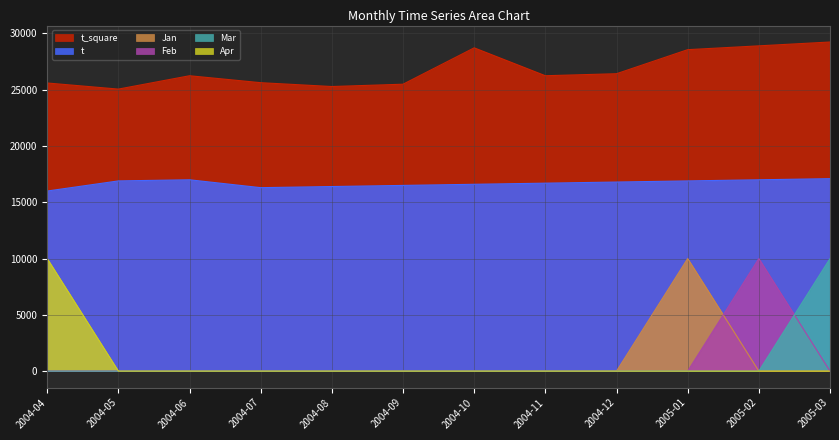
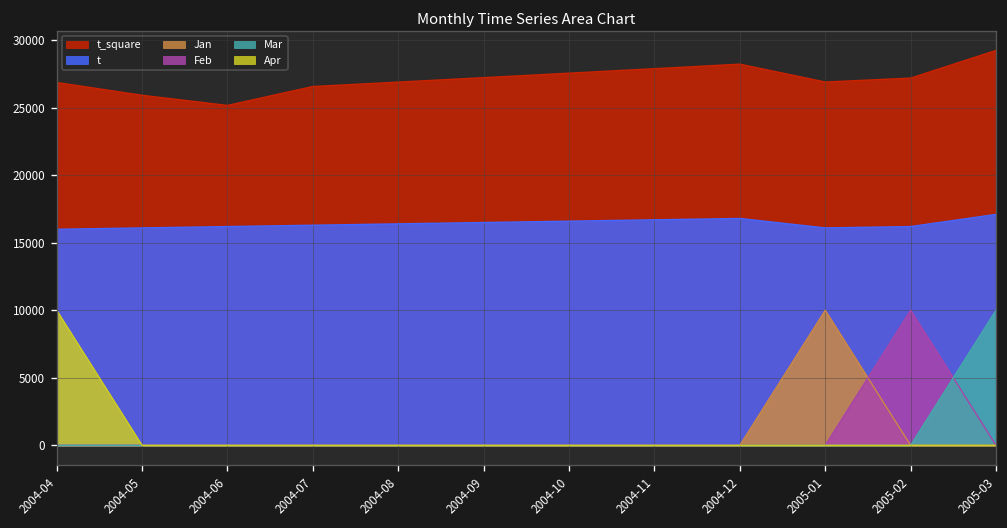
  {
    "t_square": {
-     "2004-04": 25600,
-     "2004-05": 25100,
-     "2004-06": 26200,
-     "2004-07": 25600,
-     "2004-08": 25300,
-     "2004-09": 25500,
-     "2004-10": 28700,
-     "2004-11": 26200,
-     "2004-12": 26400,
-     "2005-01": 28600,
-     "2005-02": 28900,
+     "2004-04": 26900,
+     "2004-05": 25900,
+     "2004-06": 25200,
+     "2004-07": 26600,
+     "2004-08": 26900,
+     "2004-09": 27200,
+     "2004-10": 27600,
+     "2004-11": 27900,
+     "2004-12": 28200,
+     "2005-01": 26900,
+     "2005-02": 27200,
      "2005-03": 29200
    },
    "t": {
      "2004-04": 16000,
-     "2004-05": 16900,
-     "2004-06": 17000,
+     "2004-05": 16100,
+     "2004-06": 16200,
      "2004-07": 16300,
      "2004-08": 16400,
      "2004-09": 16500,
      "2004-10": 16600,
      "2004-11": 16700,
      "2004-12": 16800,
-     "2005-01": 16900,
-     "2005-02": 17000,
+     "2005-01": 16100,
+     "2005-02": 16200,
      "2005-03": 17100
    },
    "Jan": {
      "2005-01": 10000
    },
    "Feb": {
      "2005-02": 10000
    },
    "Mar": {
      "2005-03": 10000
    },
    "Apr": {
      "2004-04": 10000
    }
  }
